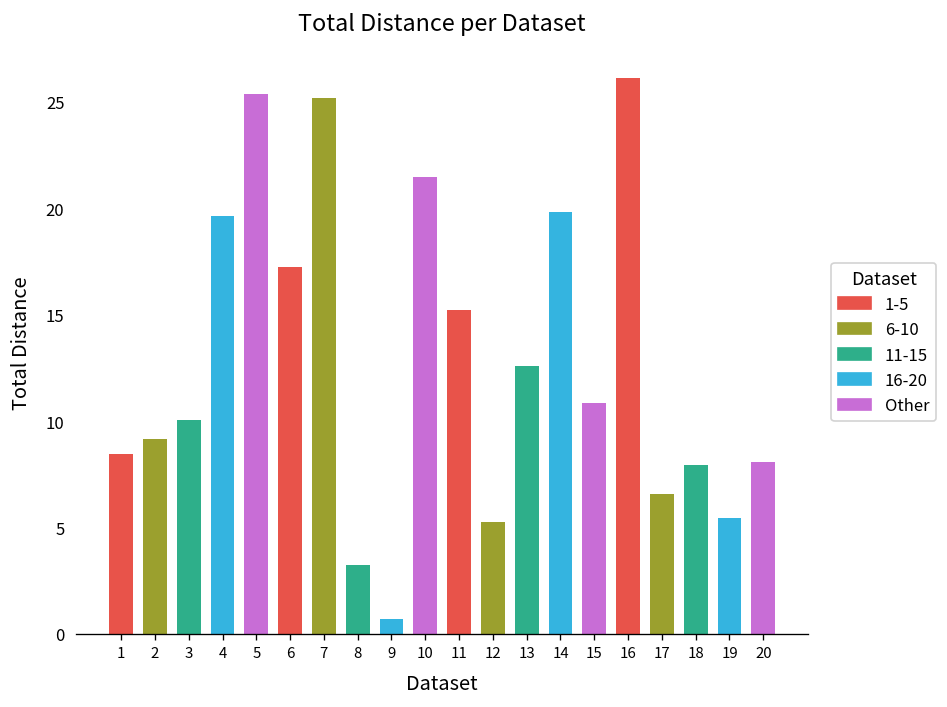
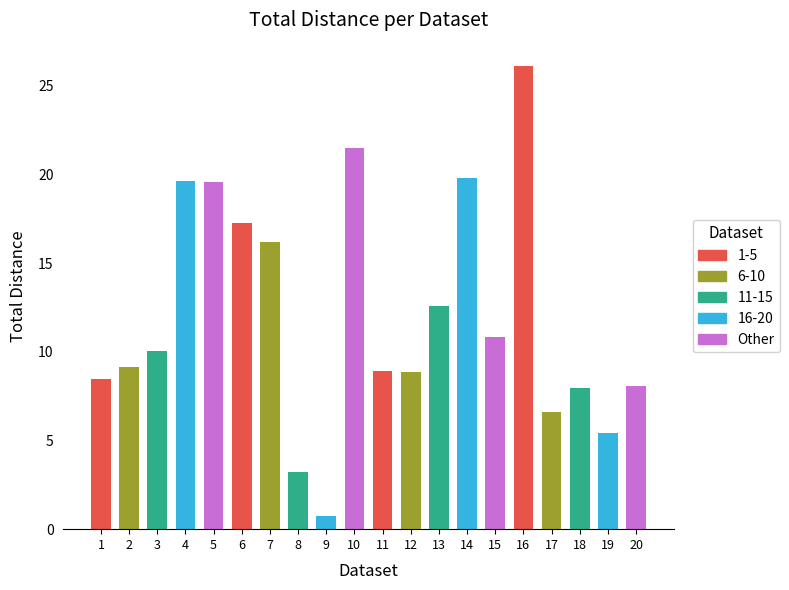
  {
    "1": 8.4,
    "2": 9.2,
    "3": 10.1,
    "4": 19.6,
-   "5": 25.4,
+   "5": 19.5,
    "6": 17.2,
-   "7": 25.2,
+   "7": 16.2,
    "8": 3.2,
    "9": 0.7,
    "10": 21.5,
-   "11": 15.2,
-   "12": 5.3,
+   "11": 8.9,
+   "12": 8.9,
    "13": 12.6,
    "14": 19.8,
    "15": 10.9,
    "16": 26.1,
    "17": 6.6,
    "18": 8.0,
    "19": 5.4,
    "20": 8.1
  }
